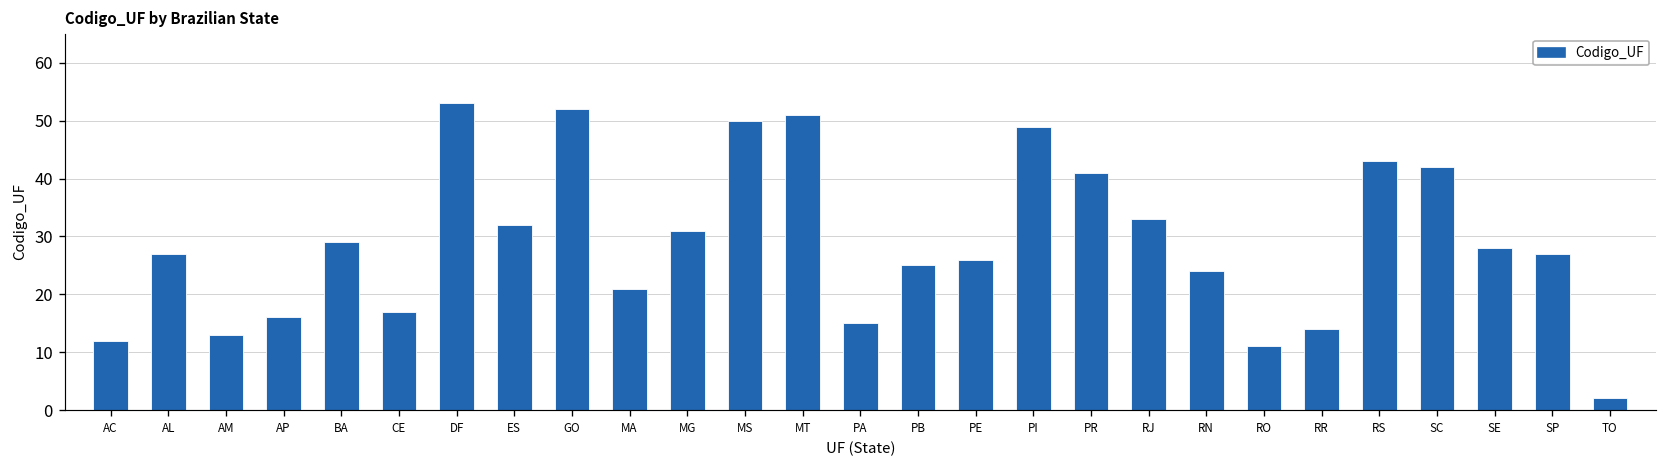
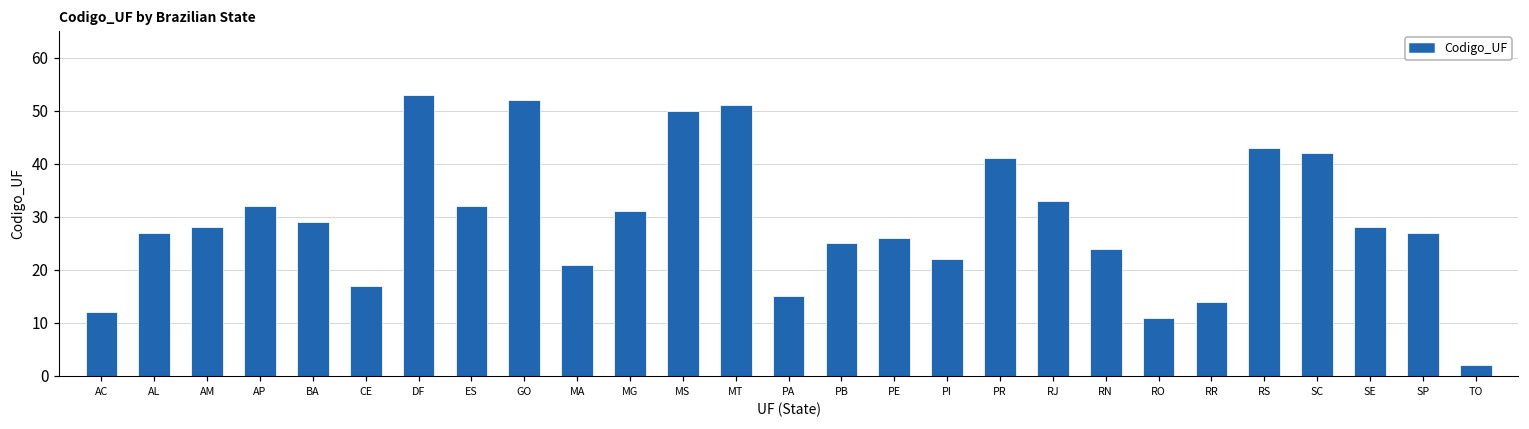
  {
    "AC": 12,
    "AL": 27,
-   "AM": 13,
-   "AP": 16,
+   "AM": 28,
+   "AP": 32,
    "BA": 29,
    "CE": 17,
    "DF": 53,
    "ES": 32,
    "GO": 52,
    "MA": 21,
    "MG": 31,
    "MS": 50,
    "MT": 51,
    "PA": 15,
    "PB": 25,
    "PE": 26,
-   "PI": 49,
+   "PI": 22,
    "PR": 41,
    "RJ": 33,
    "RN": 24,
    "RO": 11,
    "RR": 14,
    "RS": 43,
    "SC": 42,
    "SE": 28,
    "SP": 27,
    "TO": 2
  }
